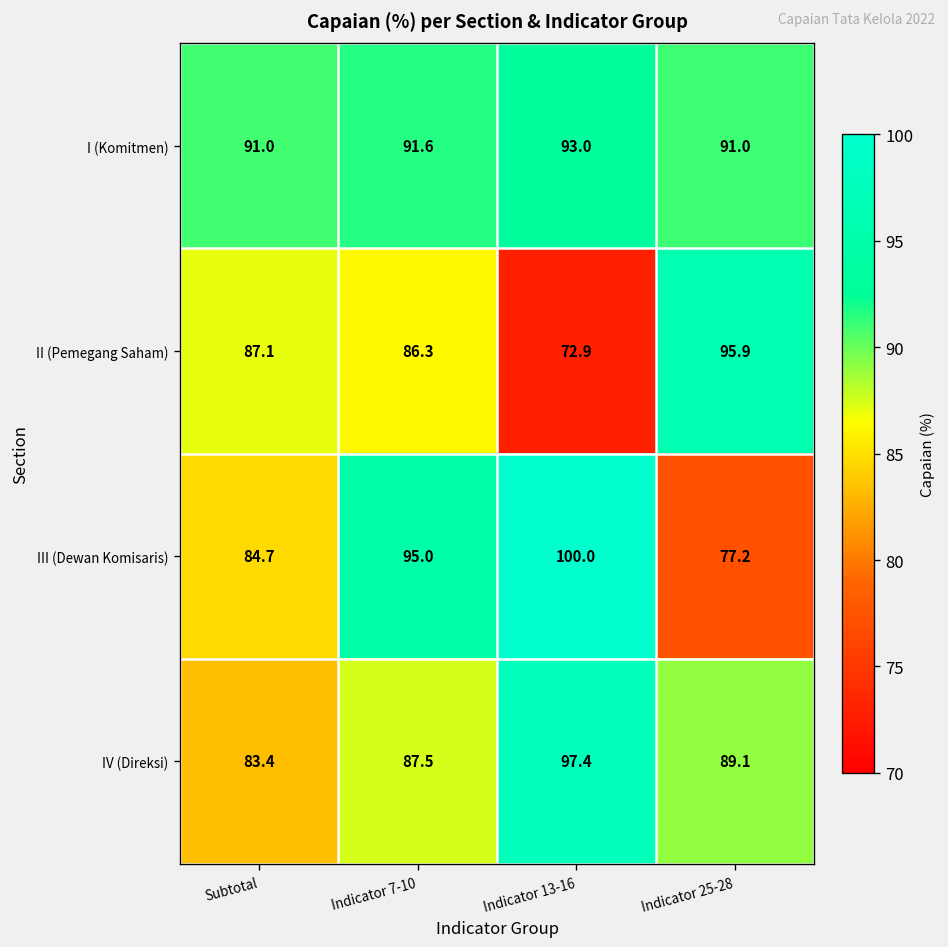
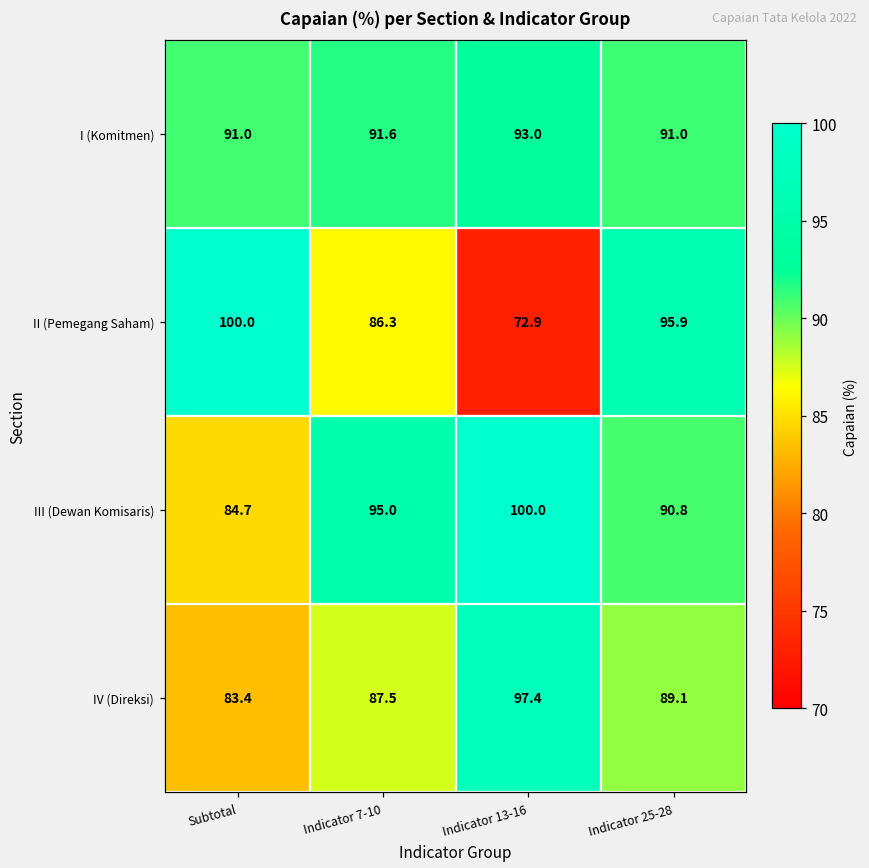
  {
    "I (Komitmen)": {
      "Subtotal": 91.0,
      "Indicator 7-10": 91.6,
      "Indicator 13-16": 93.0,
      "Indicator 25-28": 91.0
    },
    "II (Pemegang Saham)": {
-     "Subtotal": 87.1,
+     "Subtotal": 100.0,
      "Indicator 7-10": 86.3,
      "Indicator 13-16": 72.9,
      "Indicator 25-28": 95.9
    },
    "III (Dewan Komisaris)": {
      "Subtotal": 84.7,
      "Indicator 7-10": 95.0,
      "Indicator 13-16": 100.0,
-     "Indicator 25-28": 77.2
+     "Indicator 25-28": 90.8
    },
    "IV (Direksi)": {
      "Subtotal": 83.4,
      "Indicator 7-10": 87.5,
      "Indicator 13-16": 97.4,
      "Indicator 25-28": 89.1
    }
  }
